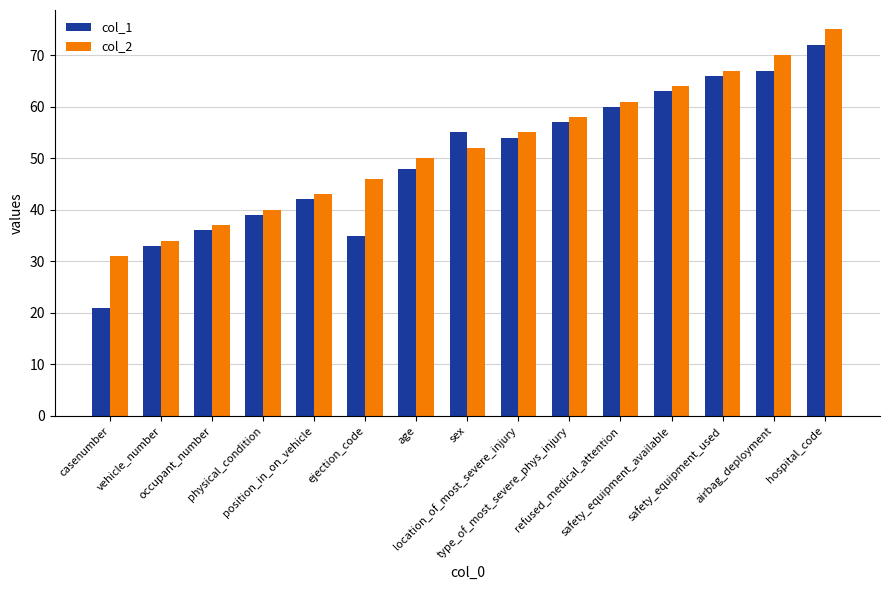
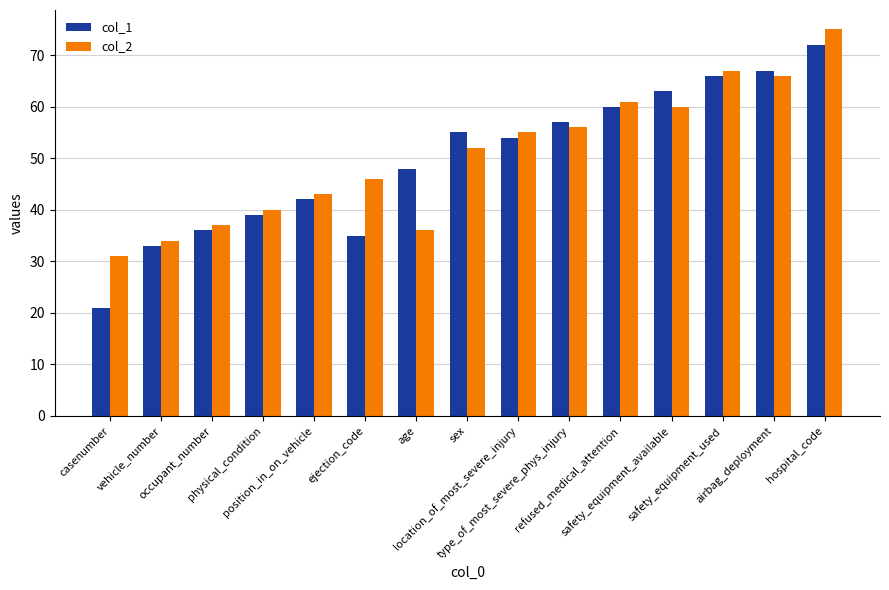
  {
    "col_1": {
      "casenumber": 21,
      "vehicle_number": 33,
      "occupant_number": 36,
      "physical_condition": 39,
      "position_in_on_vehicle": 42,
      "ejection_code": 35,
      "age": 48,
      "sex": 55,
      "location_of_most_severe_injury": 54,
      "type_of_most_severe_phys_injury": 57,
      "refused_medical_attention": 60,
      "safety_equipment_available": 63,
      "safety_equipment_used": 66,
      "airbag_deployment": 67,
      "hospital_code": 72
    },
    "col_2": {
      "casenumber": 31,
      "vehicle_number": 34,
      "occupant_number": 37,
      "physical_condition": 40,
      "position_in_on_vehicle": 43,
      "ejection_code": 46,
-     "age": 50,
+     "age": 36,
      "sex": 52,
      "location_of_most_severe_injury": 55,
-     "type_of_most_severe_phys_injury": 58,
+     "type_of_most_severe_phys_injury": 56,
      "refused_medical_attention": 61,
-     "safety_equipment_available": 64,
+     "safety_equipment_available": 60,
      "safety_equipment_used": 67,
-     "airbag_deployment": 70,
+     "airbag_deployment": 66,
      "hospital_code": 75
    }
  }
